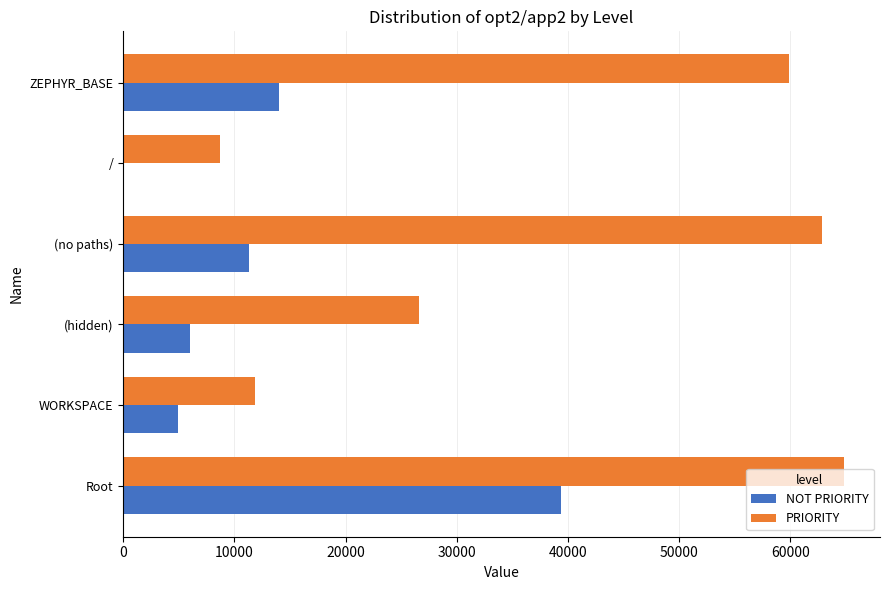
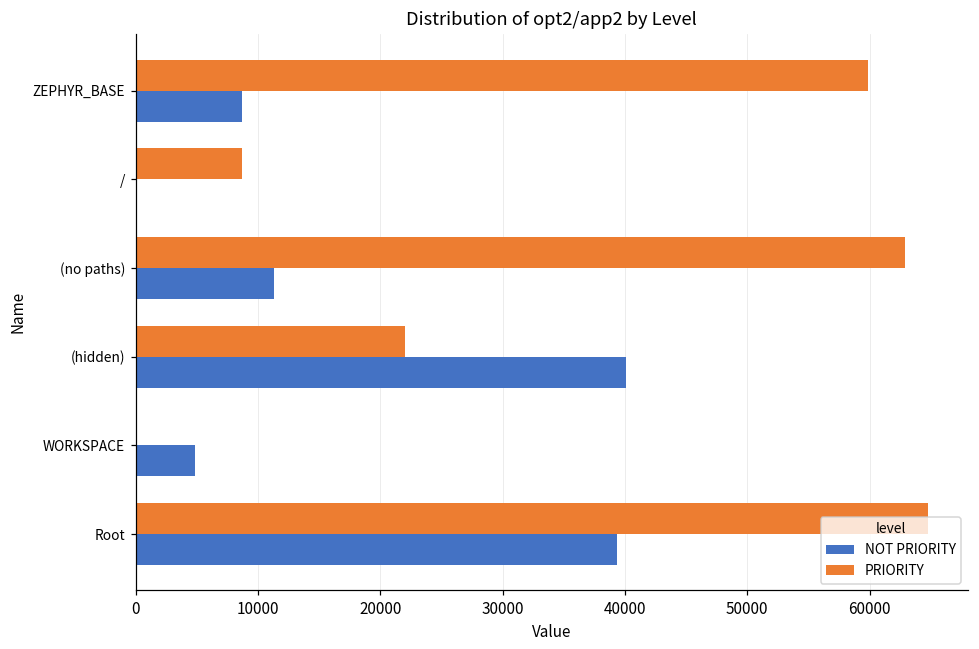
  {
    "NOT PRIORITY": {
-     "ZEPHYR_BASE": 14000,
+     "ZEPHYR_BASE": 8700,
      "/": 0,
      "(no paths)": 11300,
-     "(hidden)": 6000,
+     "(hidden)": 40100,
      "WORKSPACE": 4900,
      "Root": 39400
    },
    "PRIORITY": {
      "ZEPHYR_BASE": 59900,
      "/": 8700,
      "(no paths)": 62900,
-     "(hidden)": 26600,
-     "WORKSPACE": 11800
+     "(hidden)": 22000,
+     "WORKSPACE": 0
    }
  }
